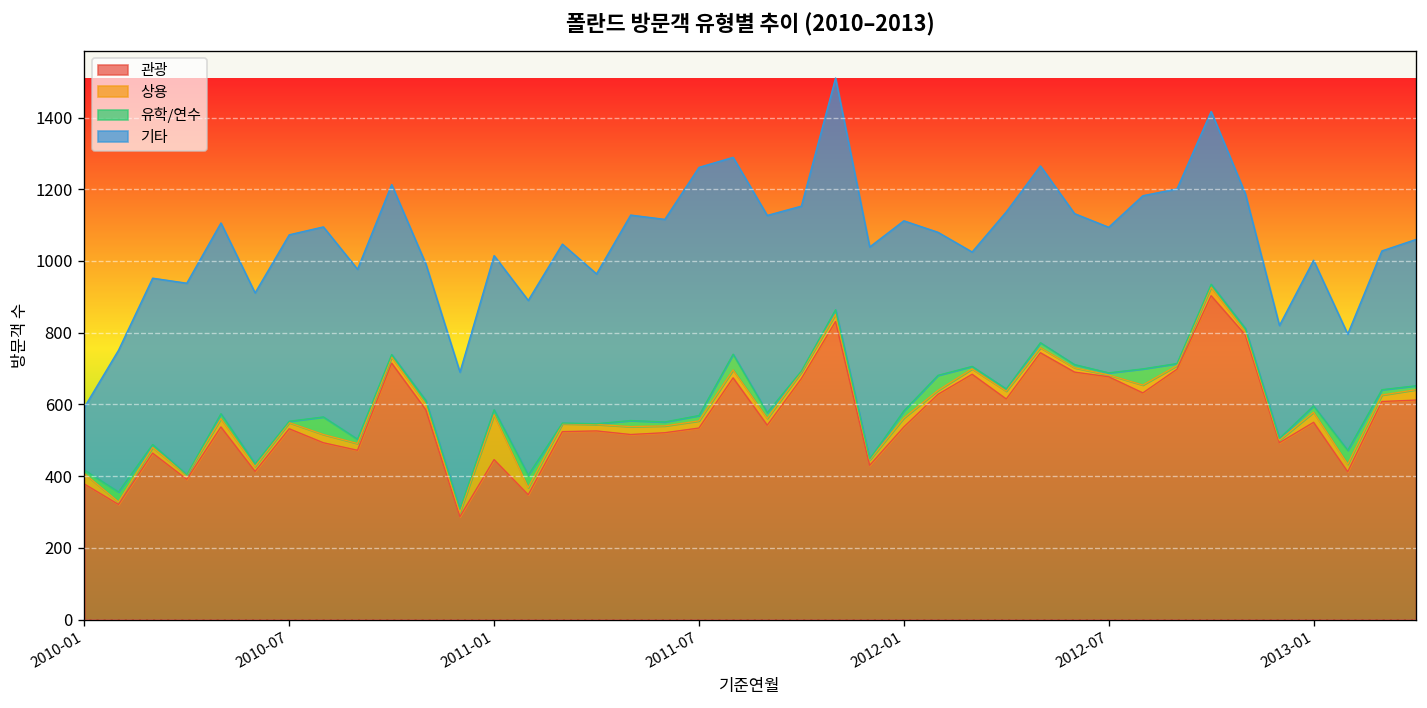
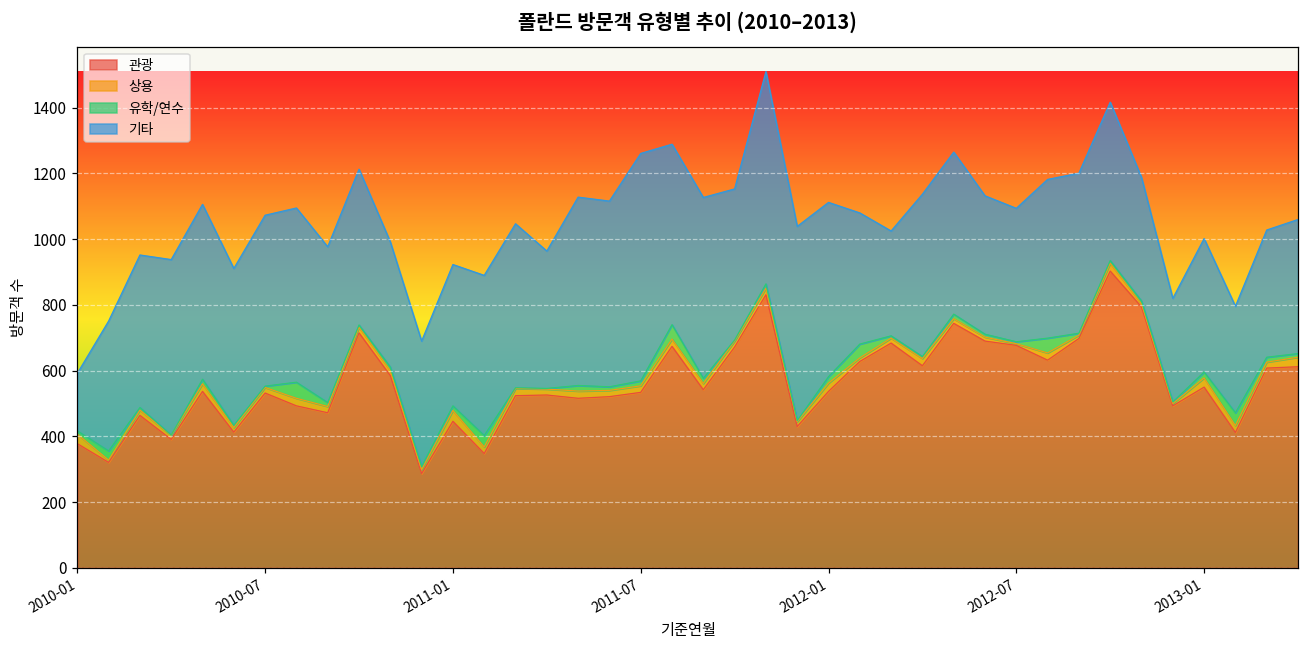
  {
    "관광": {
      "2010-01": 380,
      "2010-07": 530,
      "2011-01": 450,
      "2011-07": 530,
      "2012-01": 540,
      "2013-01": 550
    },
    "상용": {
      "2010-01": 30,
-     "2011-01": 130,
+     "2011-01": 30,
      "2011-07": 20,
      "2012-01": 30,
      "2013-01": 30
    },
    "유학/연수": {
      "2010-01": 10,
      "2011-01": 10,
      "2011-07": 20,
      "2012-01": 20,
      "2013-01": 20
    },
    "기타": {
      "2010-01": 180,
      "2010-07": 520,
      "2011-01": 430,
      "2011-07": 690,
      "2012-01": 530,
      "2012-07": 410,
      "2013-01": 410
    }
  }
